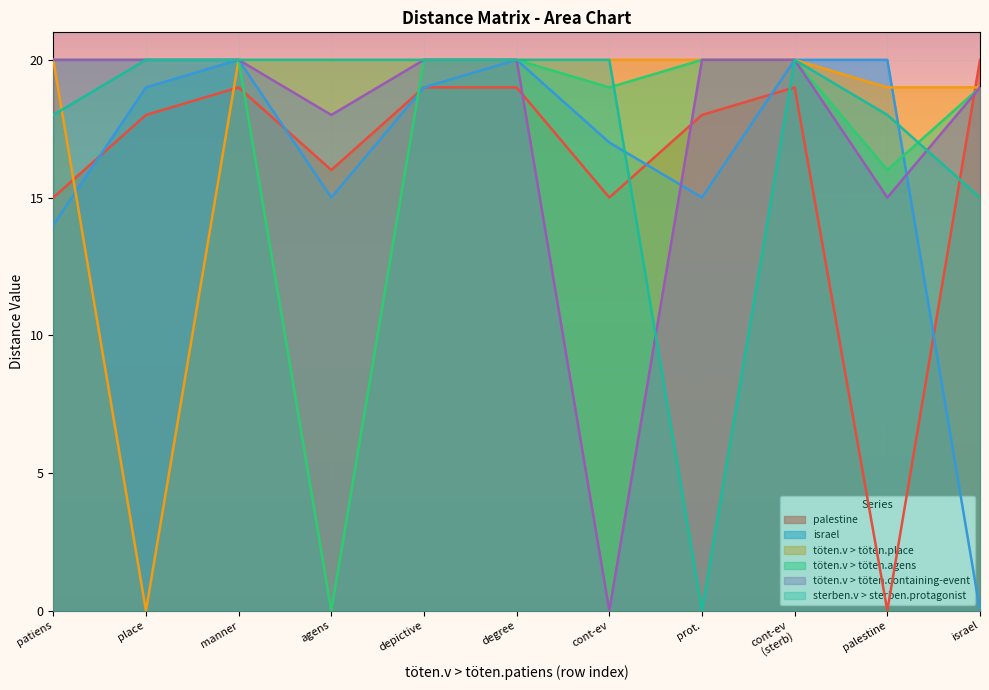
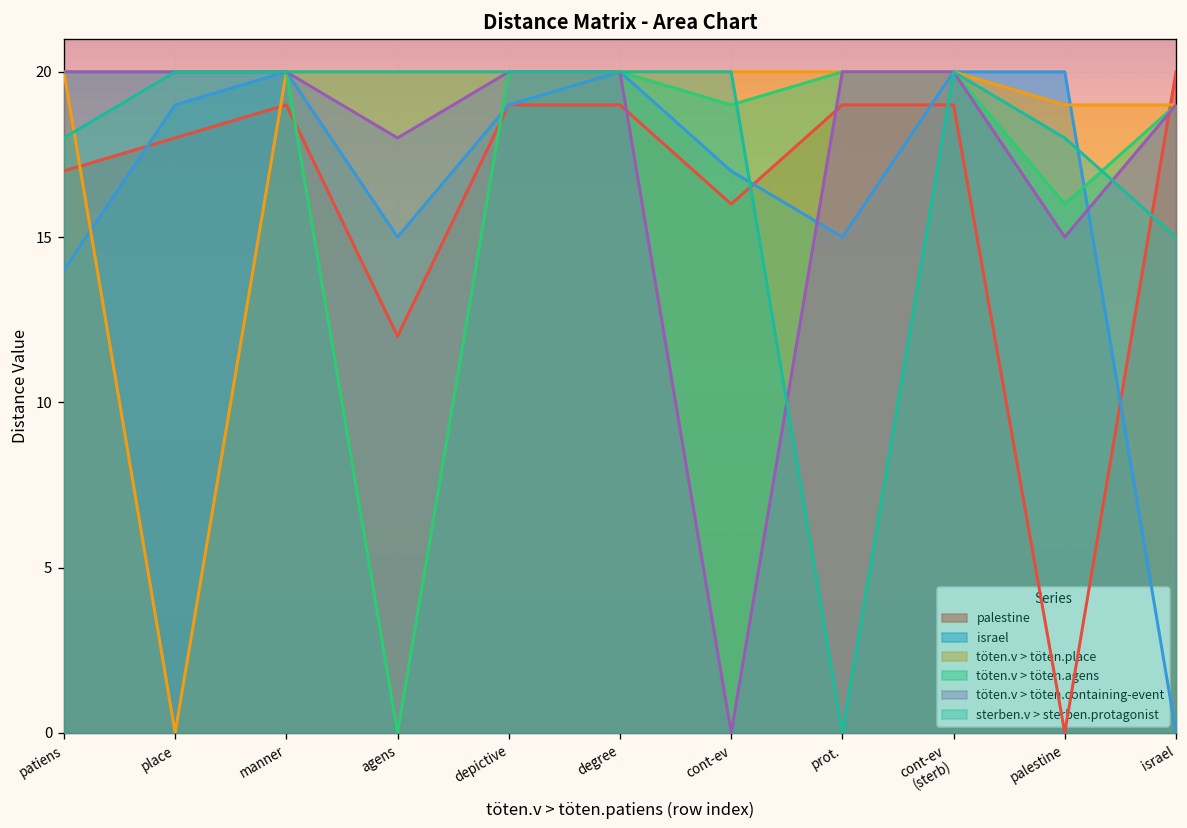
  {
    "palestine": {
-     "patiens": 15,
+     "patiens": 17,
      "place": 18,
      "manner": 19,
-     "agens": 16,
+     "agens": 12,
      "degree": 19,
-     "cont-ev": 15,
-     "prot.": 18,
+     "cont-ev": 16,
+     "prot.": 19,
      "cont-ev (sterb)": 19,
      "palestine": 0,
      "israel": 20
    },
    "israel": {
      "patiens": 14,
      "place": 19,
      "agens": 15,
      "cont-ev": 17,
      "prot.": 15,
      "palestine": 20,
      "israel": 0
    },
    "töten.v > töten.place": {
      "place": 0,
      "palestine": 19
    },
    "töten.v > töten.containing-event": {
      "agens": 18,
      "cont-ev": 0,
      "palestine": 15
    }
  }
